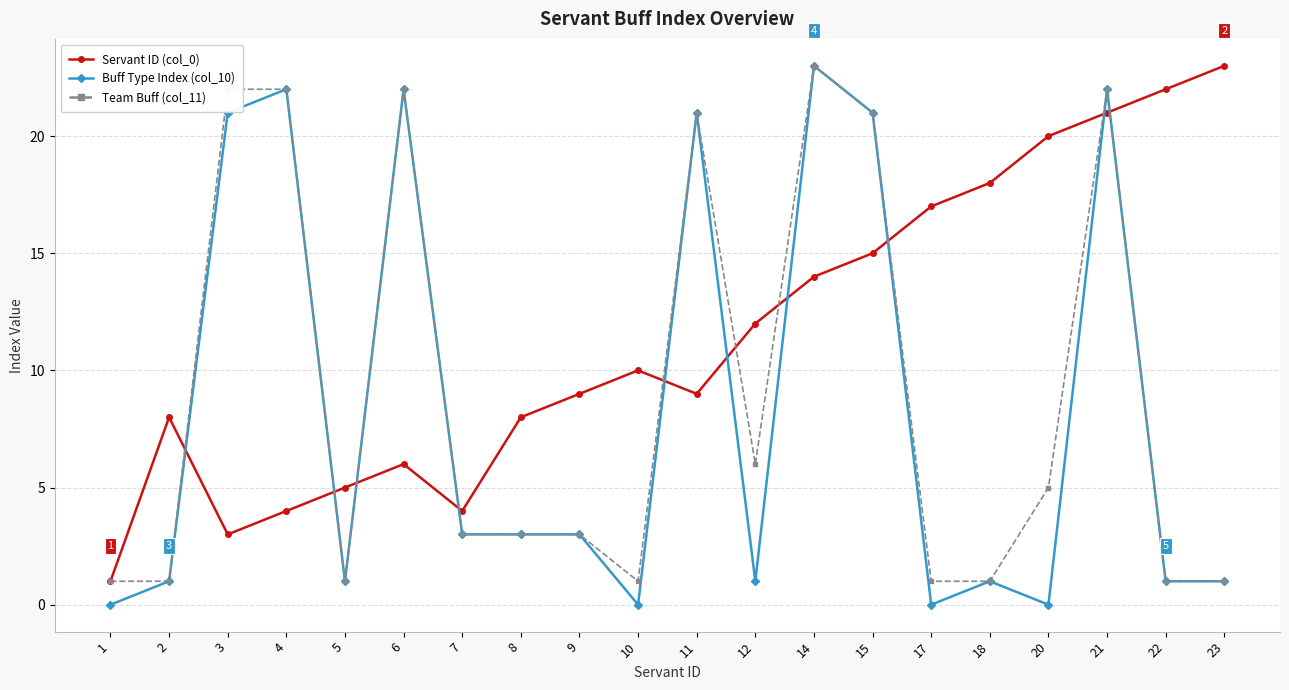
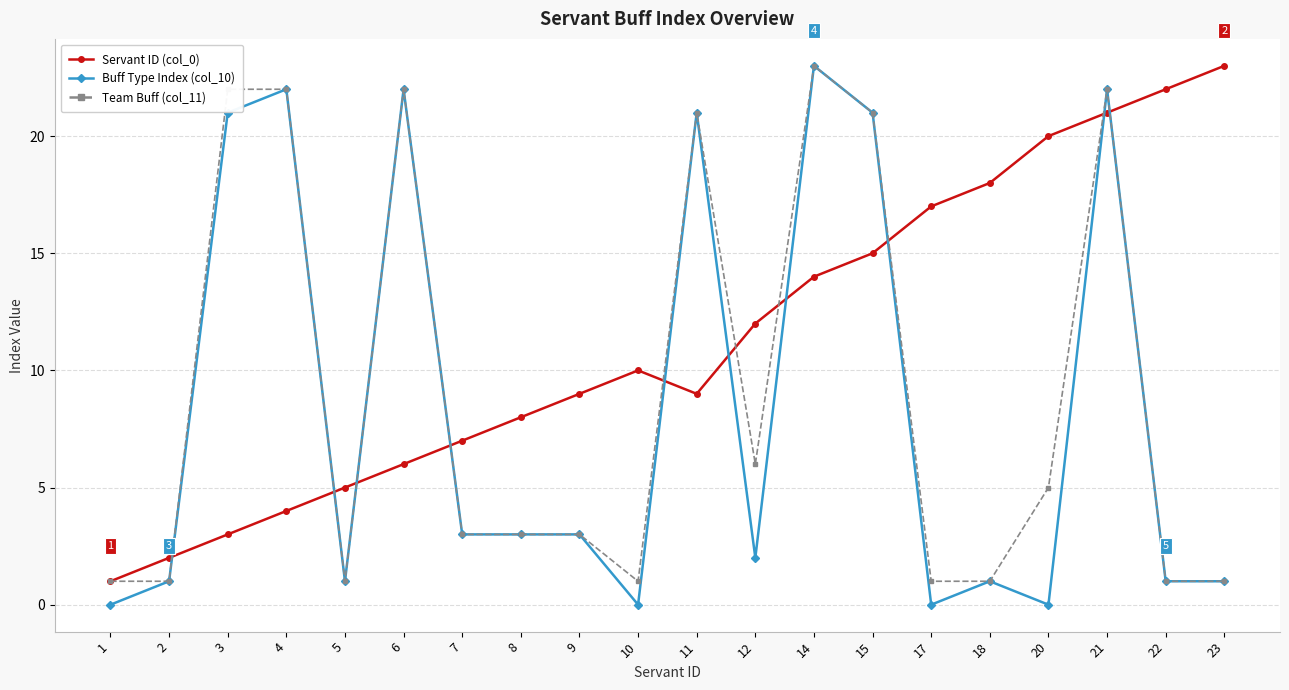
  {
    "Servant ID (col_0)": {
-     "2": 8,
+     "2": 2,
      "3": 3,
      "4": 4,
      "5": 5,
      "6": 6,
-     "7": 4,
+     "7": 7,
      "8": 8,
      "9": 9,
      "10": 10,
      "11": 9,
      "12": 12,
      "14": 14,
      "15": 15,
      "17": 17,
      "18": 18,
      "20": 20,
      "21": 21,
      "22": 22,
      "23": 23
    },
    "Buff Type Index (col_10)": {
      "1": 0,
      "3": 21,
      "10": 0,
-     "12": 1,
+     "12": 2,
      "17": 0,
      "20": 0
    },
    "Team Buff (col_11)": {
      "10": 1,
      "12": 6,
      "17": 1,
      "20": 5
    }
  }
